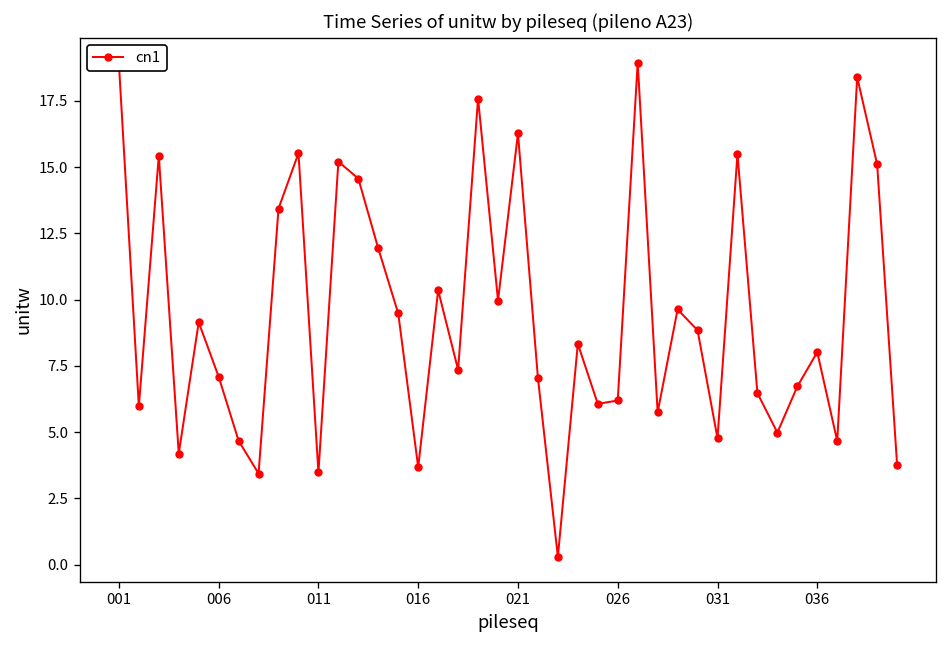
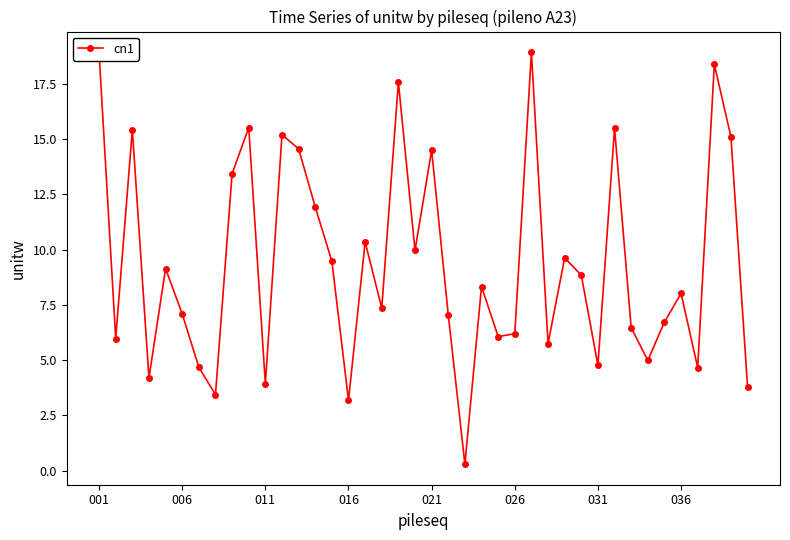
  {
    "006": 7.1,
-   "011": 3.5,
-   "016": 3.7,
-   "021": 16.3,
+   "011": 3.9,
+   "016": 3.2,
+   "021": 14.5,
    "026": 6.2,
    "031": 4.8,
    "036": 8.0
  }
